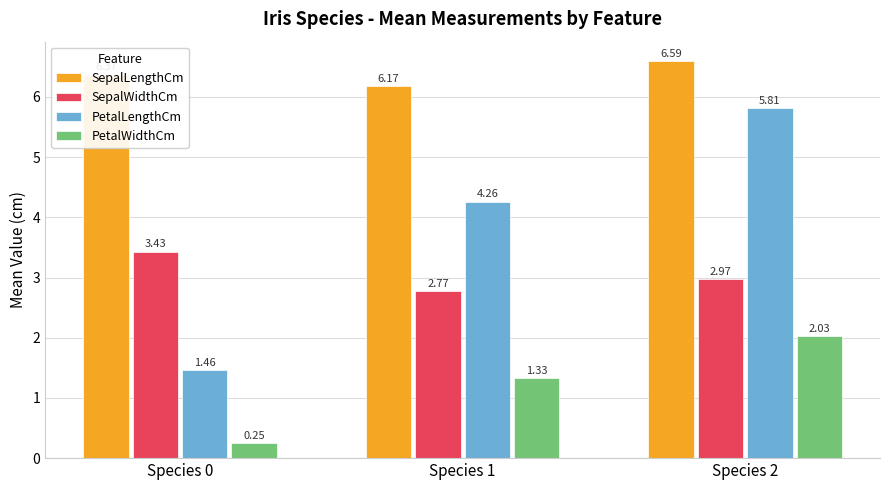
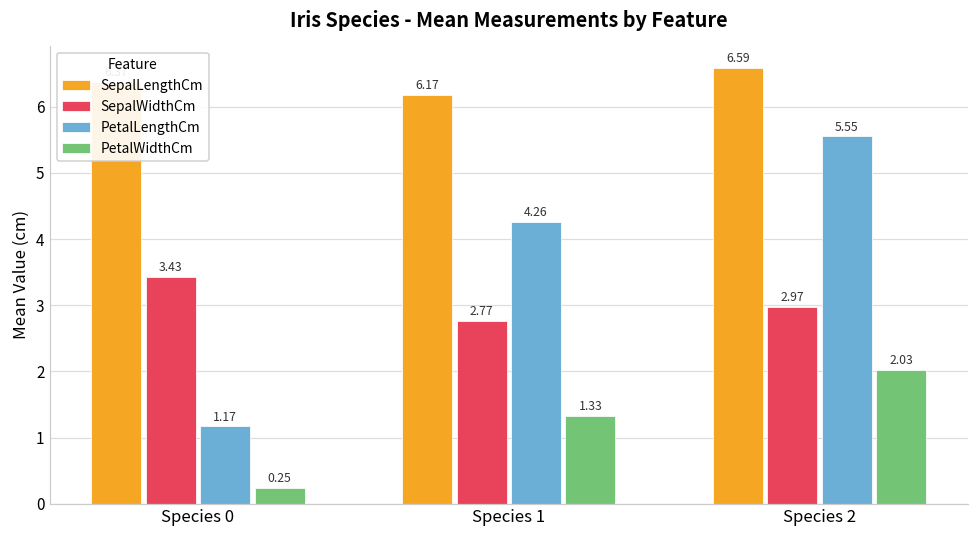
  {
    "SepalLengthCm": {
      "Species 1": 6.17,
      "Species 2": 6.59
    },
    "SepalWidthCm": {
      "Species 0": 3.43,
      "Species 1": 2.77,
      "Species 2": 2.97
    },
    "PetalLengthCm": {
-     "Species 0": 1.46,
+     "Species 0": 1.17,
      "Species 1": 4.26,
-     "Species 2": 5.81
+     "Species 2": 5.55
    },
    "PetalWidthCm": {
      "Species 0": 0.25,
      "Species 1": 1.33,
      "Species 2": 2.03
    }
  }
